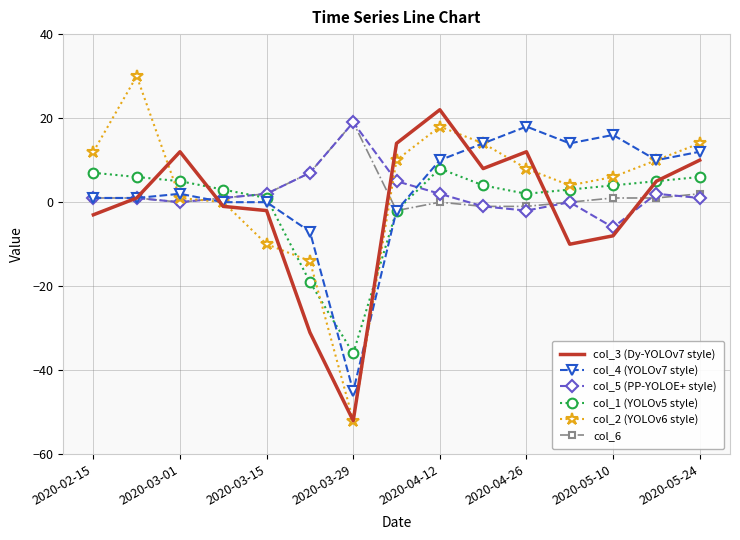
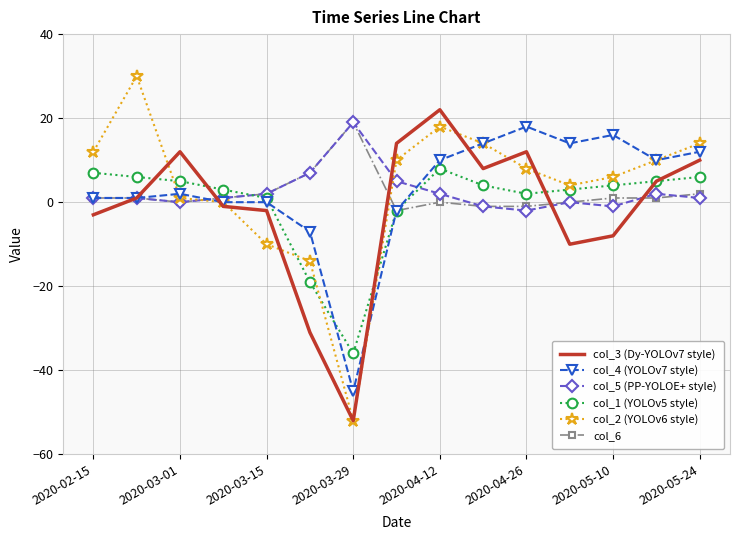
  {
    "col_3 (Dy-YOLOv7 style)": {
      "2020-02-15": -3,
      "2020-03-01": 12,
      "2020-03-15": -2,
      "2020-04-12": 22,
      "2020-04-26": 12,
      "2020-05-10": -8,
      "2020-05-24": 10
    },
    "col_4 (YOLOv7 style)": {
      "2020-03-01": 2,
      "2020-03-15": 0,
      "2020-03-29": -45,
      "2020-04-12": 10,
      "2020-04-26": 18,
      "2020-05-10": 16,
      "2020-05-24": 12
    },
    "col_5 (PP-YOLOE+ style)": {
      "2020-04-12": 2,
      "2020-04-26": -2,
-     "2020-05-10": -6,
+     "2020-05-10": -1,
      "2020-05-24": 1
    },
    "col_1 (YOLOv5 style)": {
      "2020-02-15": 7,
      "2020-03-01": 5,
      "2020-03-15": 1,
      "2020-03-29": -36,
      "2020-04-12": 8,
      "2020-04-26": 2,
      "2020-05-10": 4,
      "2020-05-24": 6
    },
    "col_2 (YOLOv6 style)": {
      "2020-02-15": 12,
      "2020-03-01": 1,
      "2020-03-15": -10,
      "2020-04-12": 18,
      "2020-04-26": 8,
      "2020-05-10": 6,
      "2020-05-24": 14
    },
    "col_6": {
      "2020-04-12": 0,
      "2020-04-26": -1,
      "2020-05-10": 1,
      "2020-05-24": 2
    }
  }
